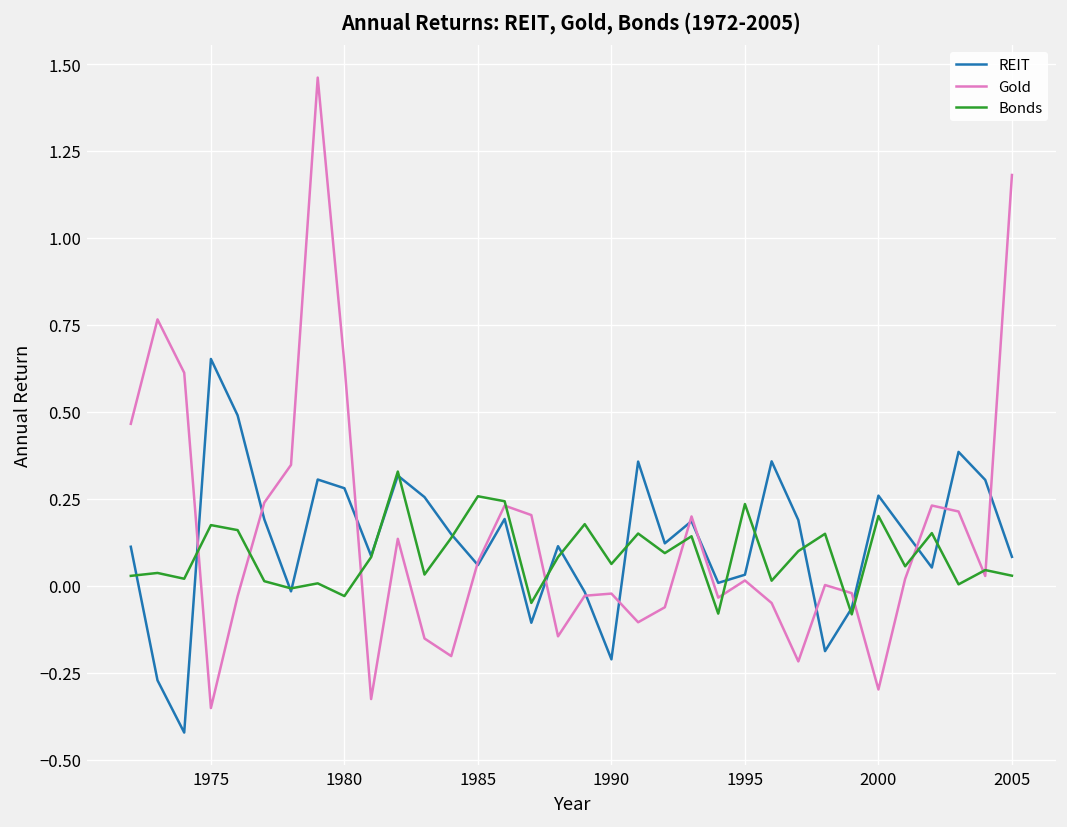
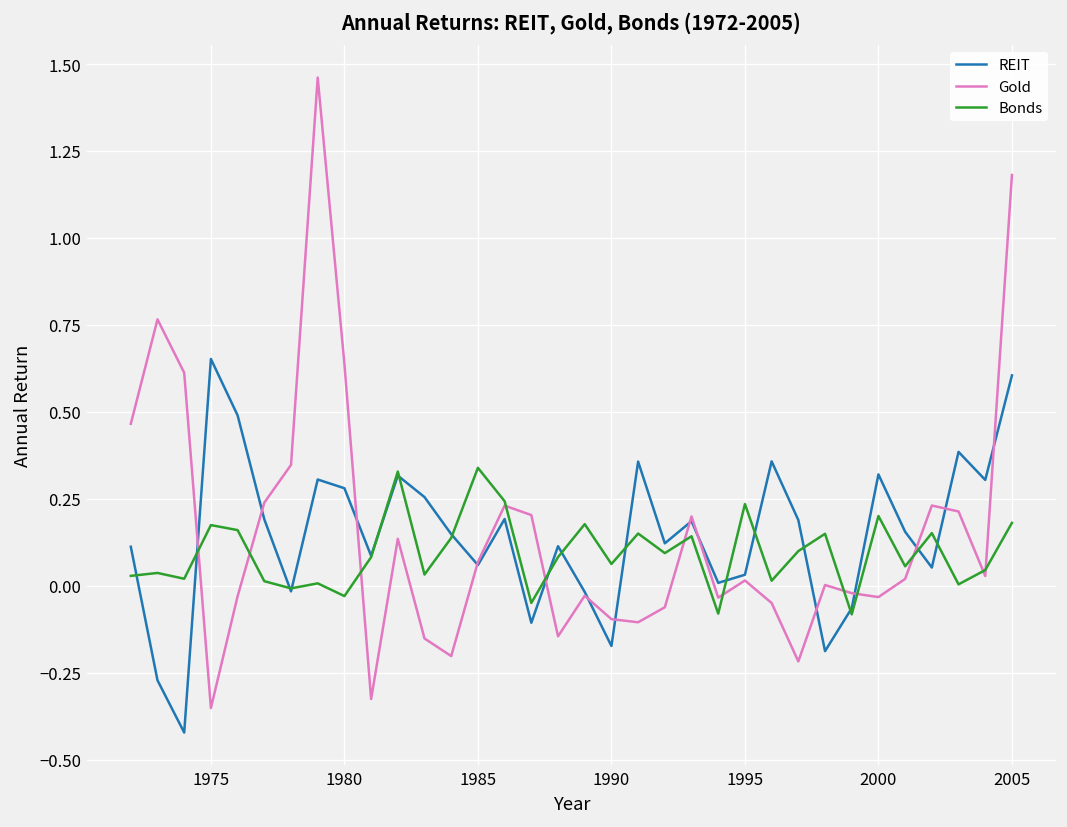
  {
    "REIT": {
      "1975": 0.65,
      "1980": 0.28,
-     "1990": -0.21,
+     "1990": -0.17,
      "1995": 0.03,
-     "2000": 0.26,
-     "2005": 0.08
+     "2000": 0.32,
+     "2005": 0.60
    },
    "Gold": {
      "1975": -0.35,
      "1980": 0.64,
-     "1990": -0.02,
+     "1990": -0.10,
      "1995": 0.01,
-     "2000": -0.30,
+     "2000": -0.03,
      "2005": 1.18
    },
    "Bonds": {
      "1975": 0.17,
      "1980": -0.03,
-     "1985": 0.26,
+     "1985": 0.34,
      "1990": 0.06,
      "1995": 0.23,
      "2000": 0.20,
-     "2005": 0.03
+     "2005": 0.18
    }
  }
